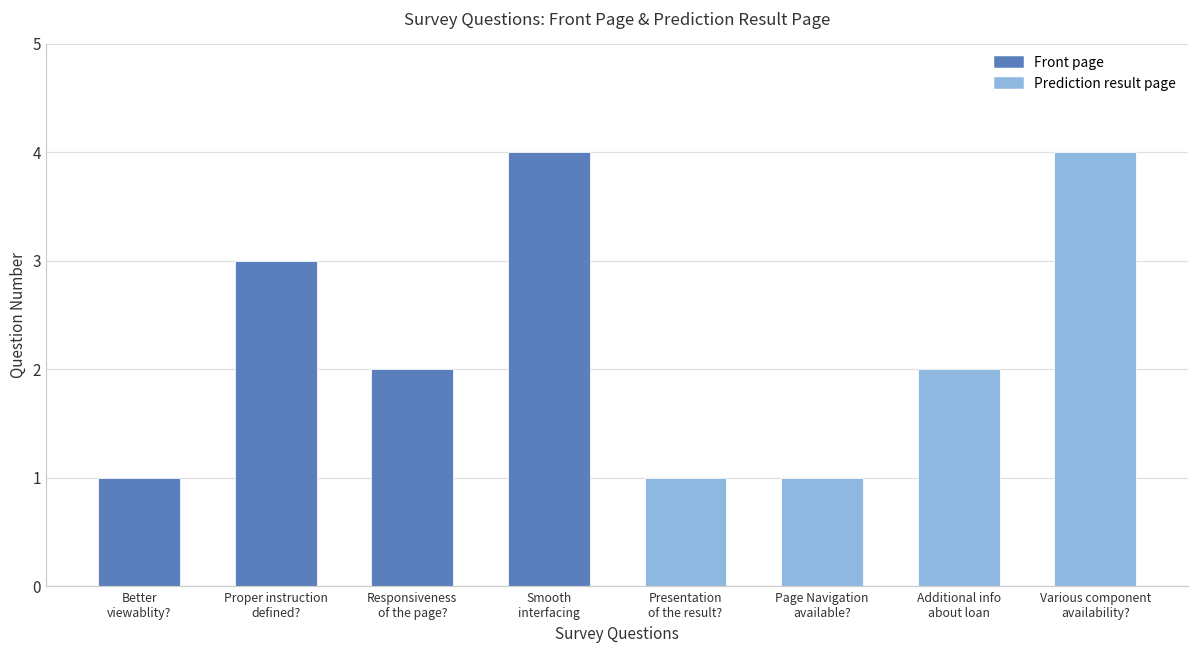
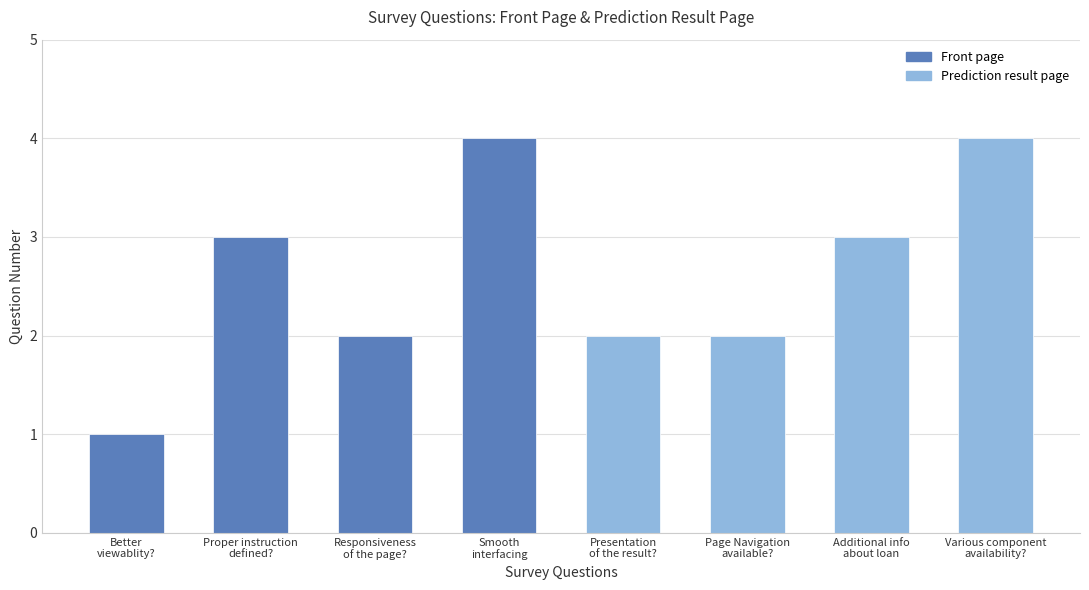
  {
    "Better viewablity?": 1,
    "Proper instruction defined?": 3,
    "Responsiveness of the page?": 2,
    "Smooth interfacing": 4,
-   "Presentation of the result?": 1,
-   "Page Navigation available?": 1,
-   "Additional info about loan": 2,
+   "Presentation of the result?": 2,
+   "Page Navigation available?": 2,
+   "Additional info about loan": 3,
    "Various component availability?": 4
  }
